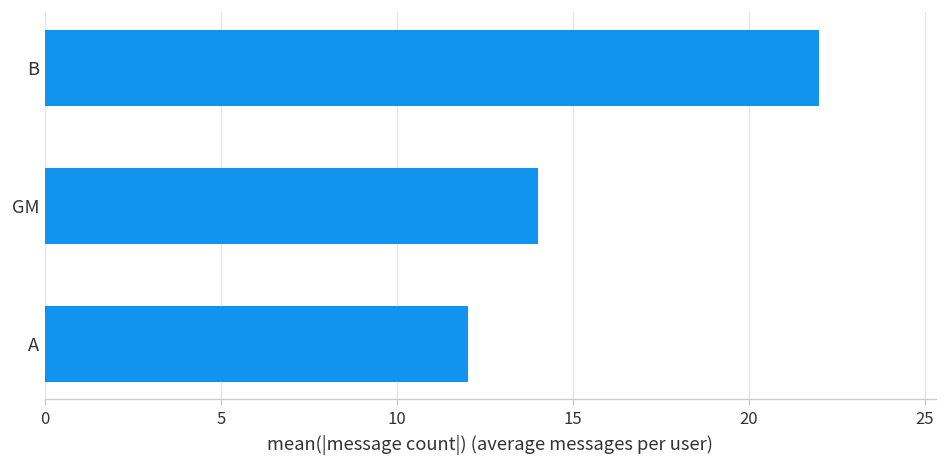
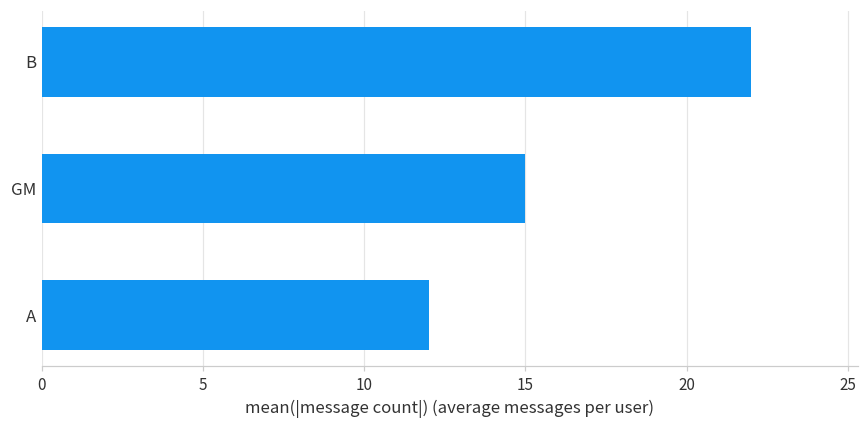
  {
    "B": 22,
-   "GM": 14,
+   "GM": 15,
    "A": 12
  }
